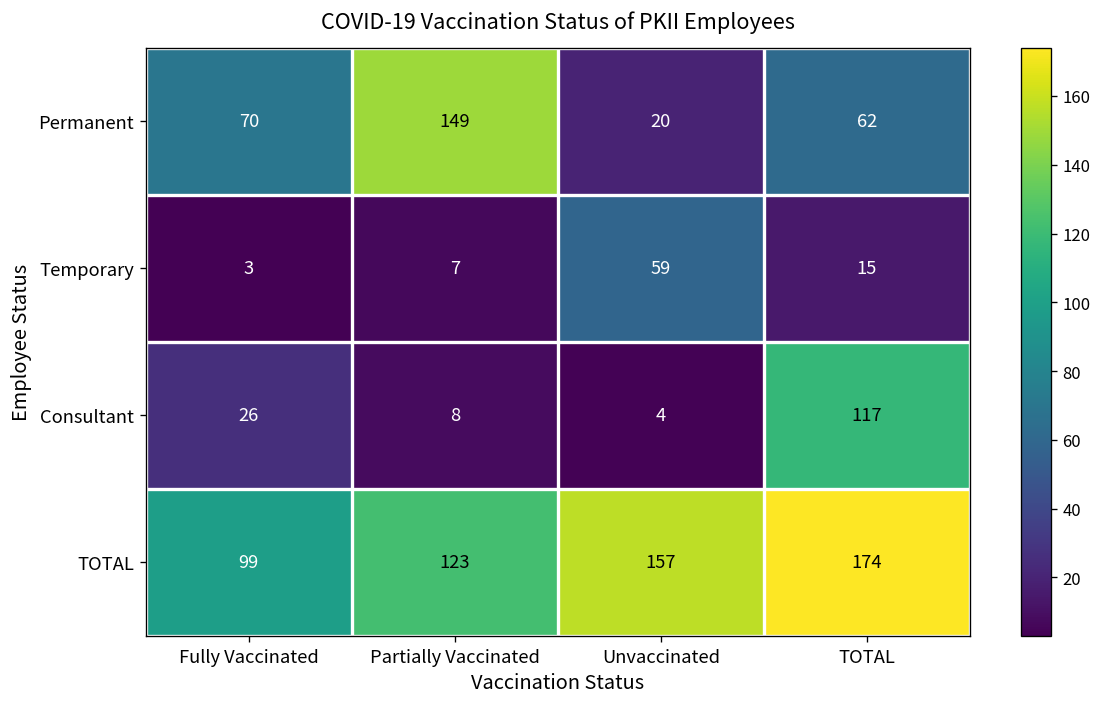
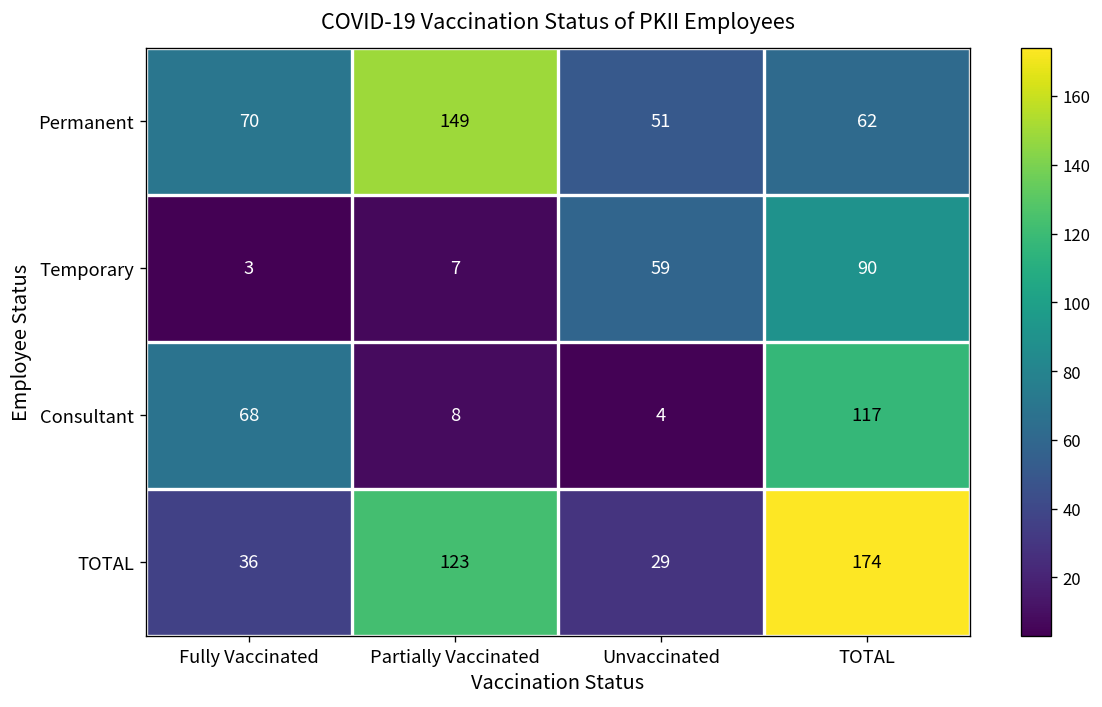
  {
    "Permanent": {
      "Fully Vaccinated": 70,
      "Partially Vaccinated": 149,
-     "Unvaccinated": 20,
+     "Unvaccinated": 51,
      "TOTAL": 62
    },
    "Temporary": {
      "Fully Vaccinated": 3,
      "Partially Vaccinated": 7,
      "Unvaccinated": 59,
-     "TOTAL": 15
+     "TOTAL": 90
    },
    "Consultant": {
-     "Fully Vaccinated": 26,
+     "Fully Vaccinated": 68,
      "Partially Vaccinated": 8,
      "Unvaccinated": 4,
      "TOTAL": 117
    },
    "TOTAL": {
-     "Fully Vaccinated": 99,
+     "Fully Vaccinated": 36,
      "Partially Vaccinated": 123,
-     "Unvaccinated": 157,
+     "Unvaccinated": 29,
      "TOTAL": 174
    }
  }
